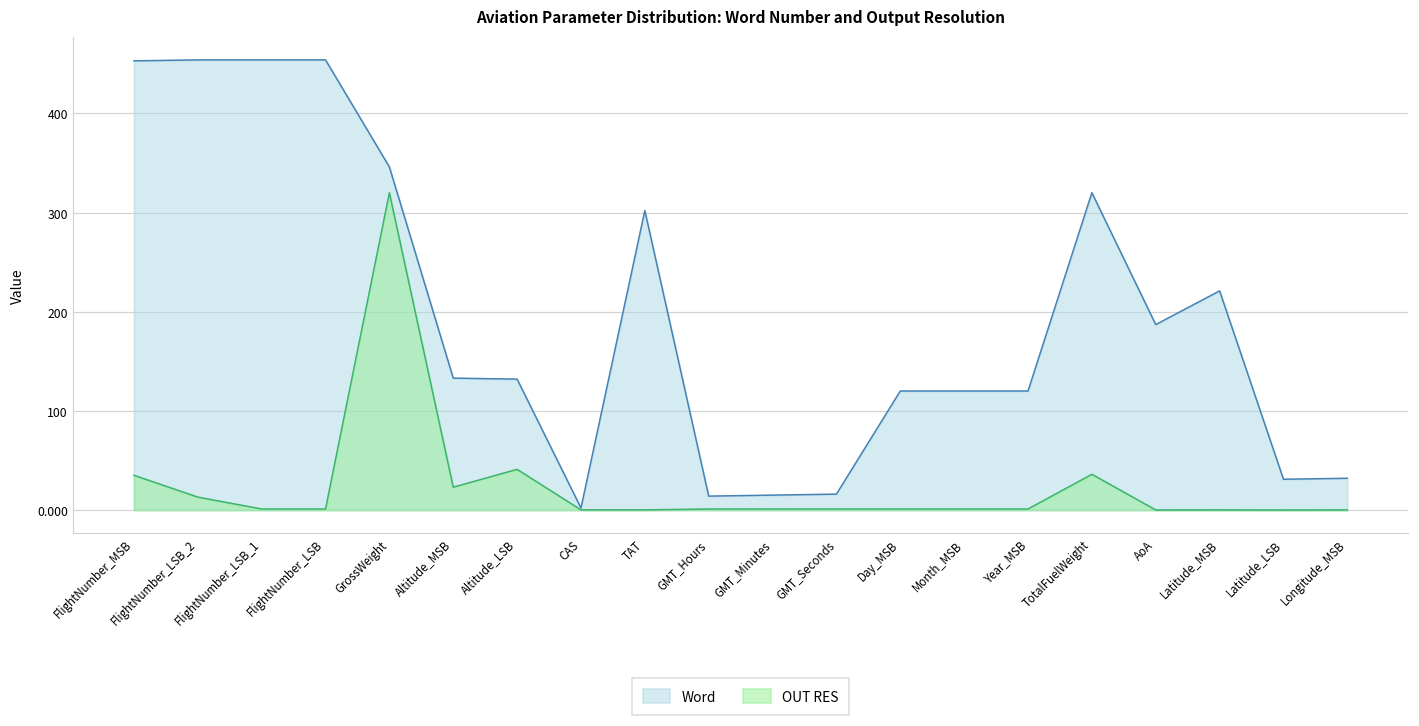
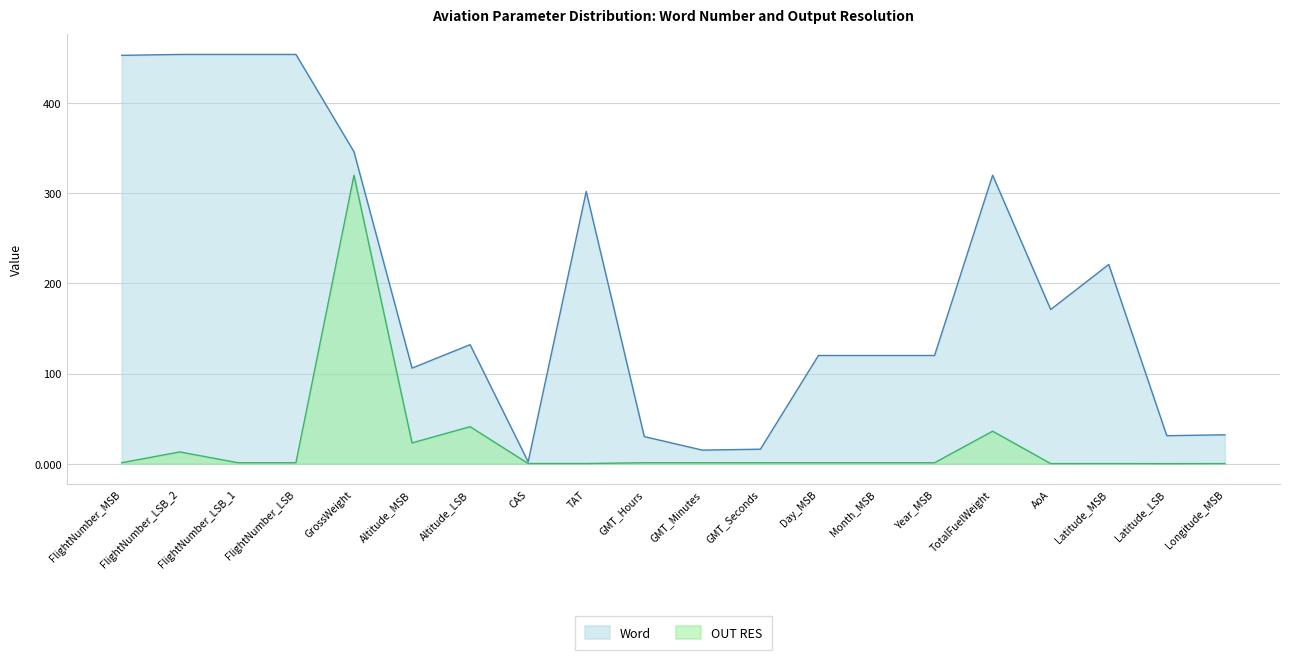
  {
    "Word": {
      "FlightNumber_MSB": 450,
      "FlightNumber_LSB_2": 450,
      "FlightNumber_LSB_1": 450,
      "FlightNumber_LSB": 450,
      "GrossWeight": 350,
-     "Altitude_MSB": 130,
+     "Altitude_MSB": 110,
      "Altitude_LSB": 130,
      "TAT": 300,
-     "GMT_Hours": 10,
+     "GMT_Hours": 30,
      "GMT_Minutes": 20,
      "GMT_Seconds": 20,
      "Day_MSB": 120,
      "Month_MSB": 120,
      "Year_MSB": 120,
      "TotalFuelWeight": 320,
-     "AoA": 190,
+     "AoA": 170,
      "Latitude_MSB": 220,
      "Latitude_LSB": 30,
      "Longitude_MSB": 30
    },
    "OUT RES": {
-     "FlightNumber_MSB": 40,
+     "FlightNumber_MSB": 0,
      "FlightNumber_LSB_2": 10,
      "FlightNumber_LSB_1": 0,
      "FlightNumber_LSB": 0,
      "GrossWeight": 320,
      "Altitude_MSB": 20,
      "Altitude_LSB": 40,
      "TAT": 0,
      "GMT_Hours": 0,
      "GMT_Minutes": 0,
      "GMT_Seconds": 0,
      "Day_MSB": 0,
      "Month_MSB": 0,
      "Year_MSB": 0,
      "TotalFuelWeight": 40,
      "AoA": 0,
      "Latitude_MSB": 0,
      "Latitude_LSB": 0,
      "Longitude_MSB": 0
    }
  }
